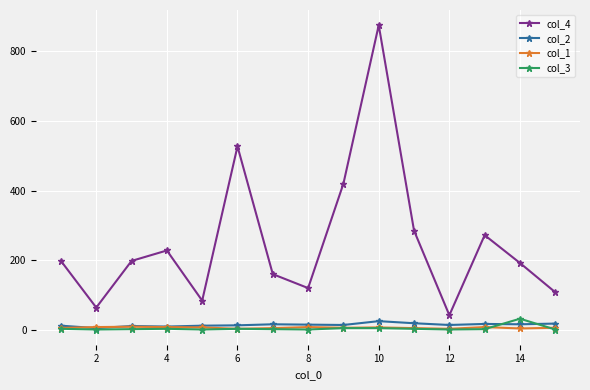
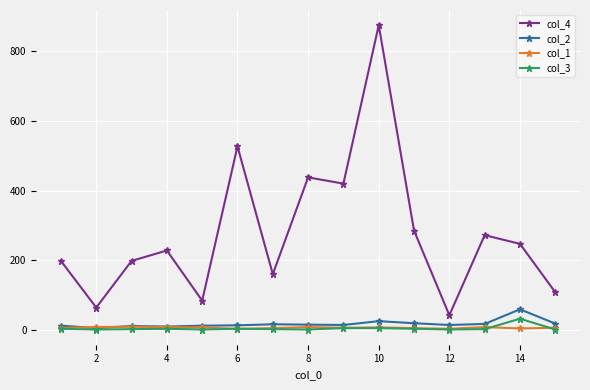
  {
    "col_4": {
      "2": 60,
      "4": 230,
      "6": 530,
-     "8": 120,
+     "8": 440,
      "10": 880,
      "12": 40,
-     "14": 190
+     "14": 250
    },
    "col_2": {
      "6": 10,
      "10": 30,
      "12": 10,
-     "14": 20
+     "14": 60
    },
    "col_1": {
      "14": 0
    },
    "col_3": {
      "14": 30
    }
  }
